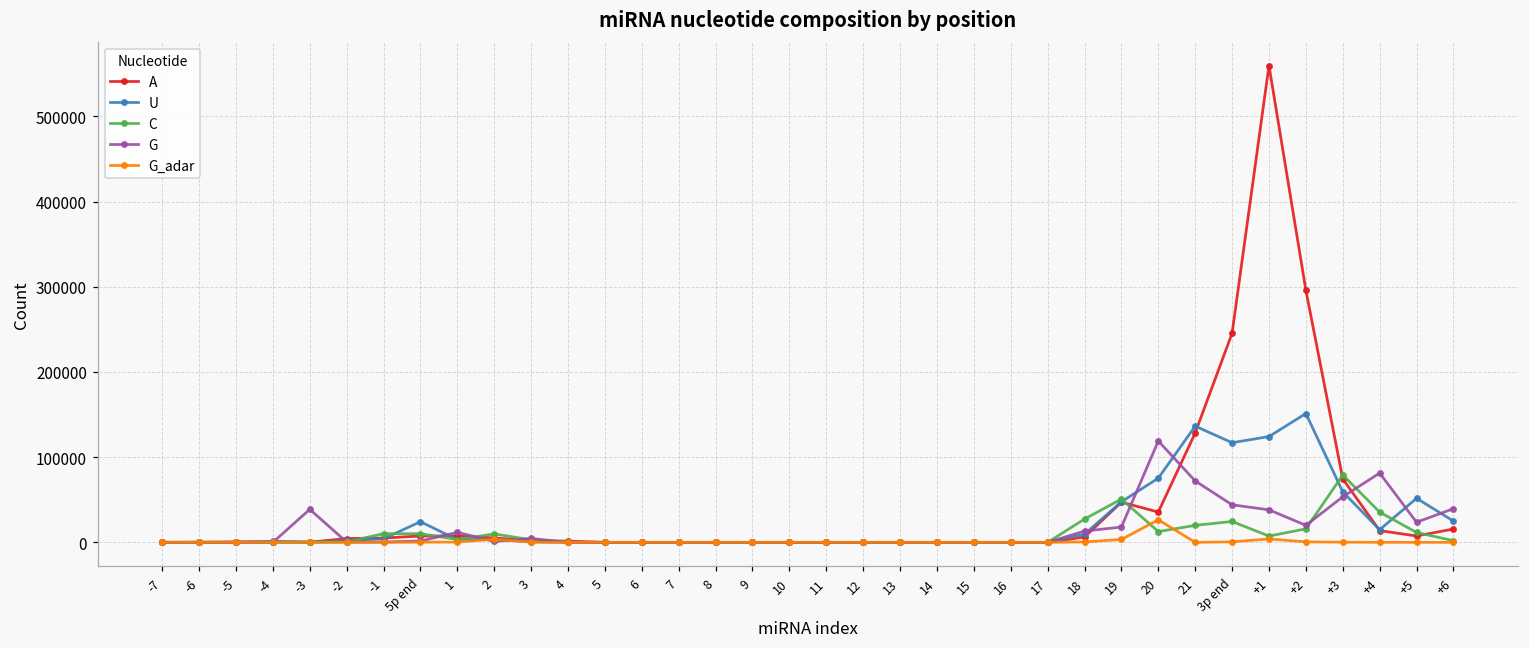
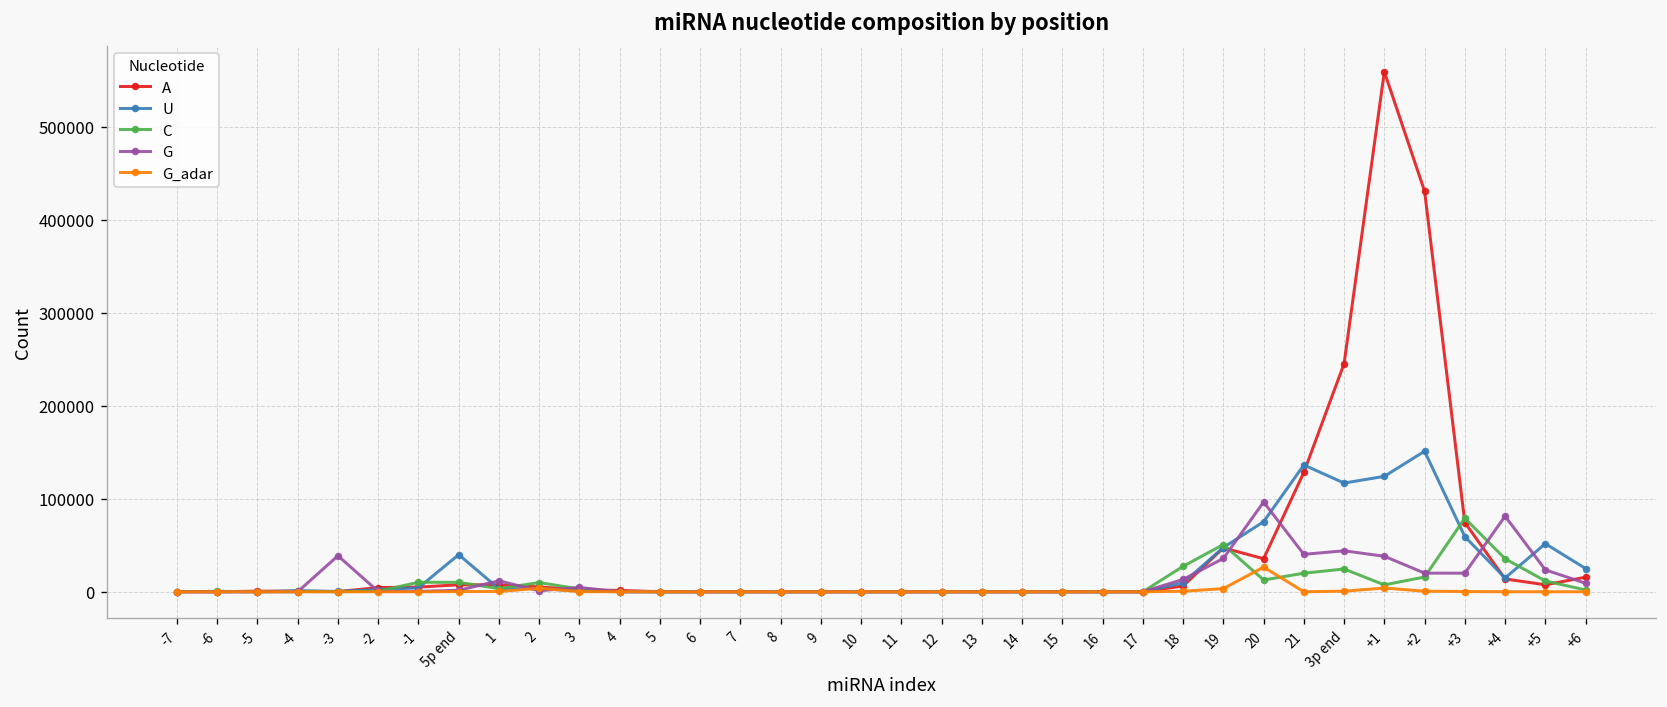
  {
    "A": {
      "1": 10000,
      "18": 10000,
      "20": 40000,
      "21": 130000,
      "3p end": 250000,
      "+1": 560000,
-     "+2": 300000,
+     "+2": 430000,
      "+3": 70000,
      "+5": 10000,
      "+6": 20000
    },
    "U": {
-     "5p end": 20000,
+     "5p end": 40000,
      "18": 10000,
      "20": 80000,
      "21": 140000,
      "3p end": 120000,
      "+1": 120000,
      "+2": 150000,
      "+3": 60000,
      "+5": 50000,
      "+6": 30000
    },
    "C": {
      "-1": 10000,
      "2": 10000,
      "18": 30000,
      "20": 10000,
      "21": 20000,
      "3p end": 20000,
      "+1": 10000,
      "+2": 20000,
      "+3": 80000,
      "+4": 40000,
      "+5": 10000
    },
    "G": {
      "-3": 40000,
      "1": 10000,
      "18": 10000,
-     "19": 20000,
-     "20": 120000,
-     "21": 70000,
+     "19": 40000,
+     "20": 100000,
+     "21": 40000,
      "3p end": 40000,
      "+1": 40000,
      "+2": 20000,
-     "+3": 50000,
+     "+3": 20000,
      "+4": 80000,
      "+5": 20000,
-     "+6": 40000
+     "+6": 10000
    },
    "G_adar": {
      "18": 0,
      "19": 0,
      "20": 30000,
      "21": 0,
      "3p end": 0,
      "+1": 0,
      "+2": 0,
      "+3": 0,
      "+4": 0,
      "+5": 0
    }
  }
